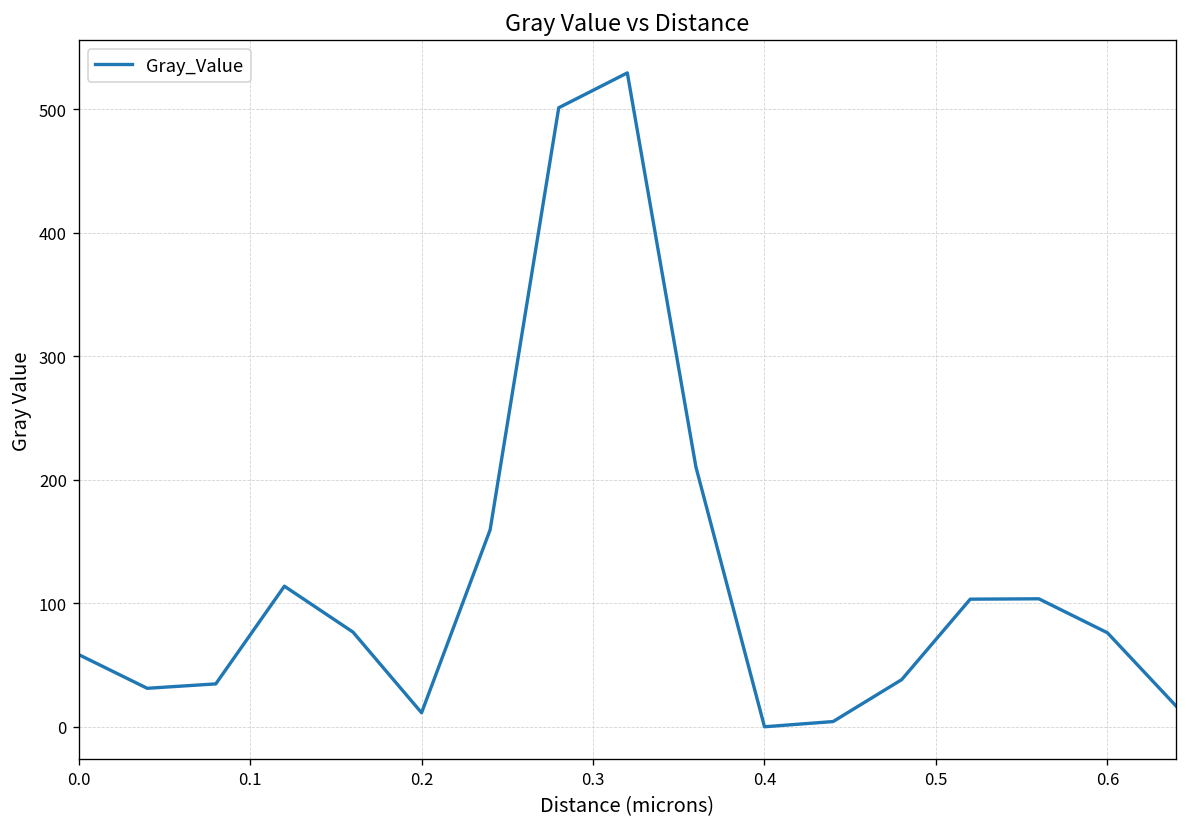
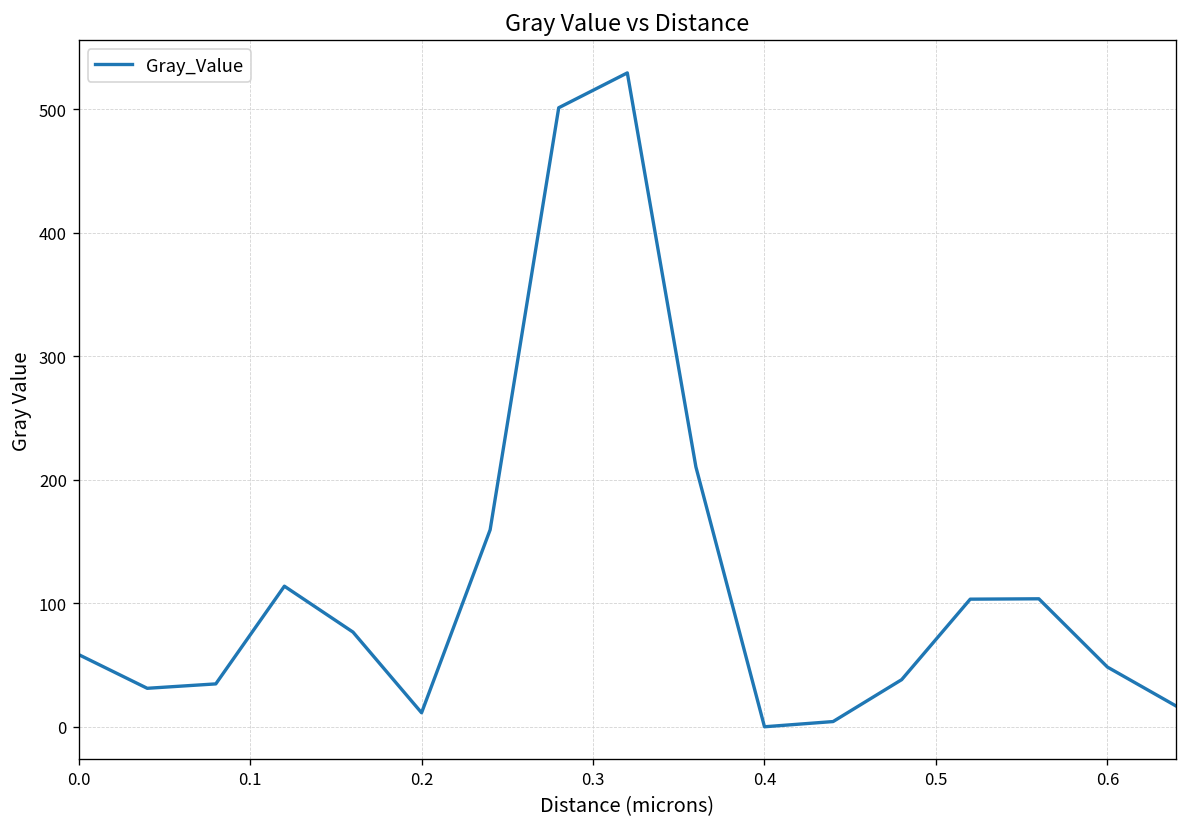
  {
    "0.0": 58,
    "0.2": 11,
    "0.4": 0,
-   "0.6": 76
+   "0.6": 48
  }
